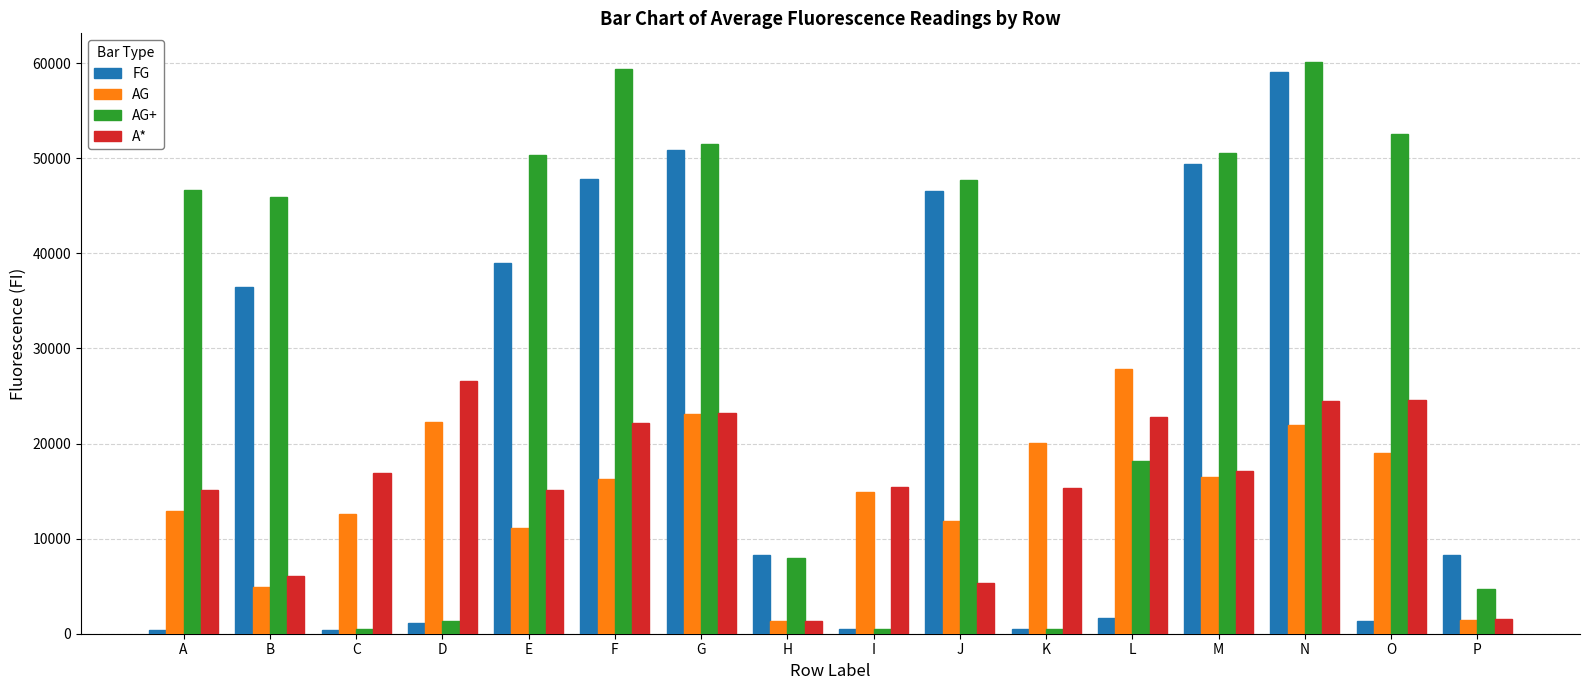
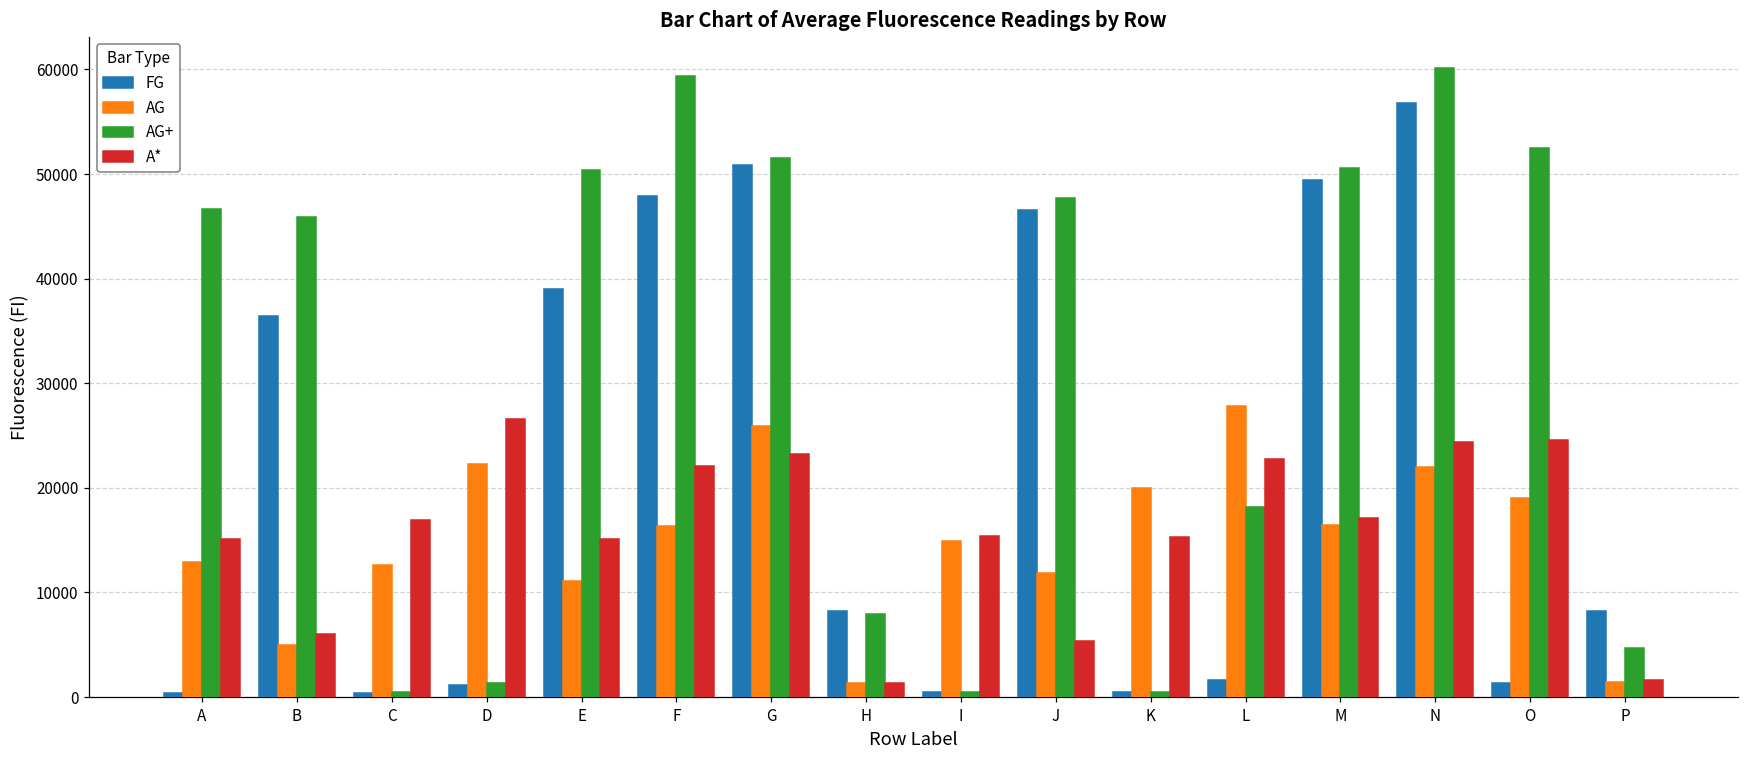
  {
    "FG": {
      "A": 0,
      "B": 36000,
      "C": 0,
      "D": 1000,
      "E": 39000,
      "F": 48000,
      "G": 51000,
      "H": 8000,
      "I": 0,
      "J": 47000,
      "K": 0,
      "L": 2000,
      "M": 49000,
-     "N": 59000,
+     "N": 57000,
      "O": 1000,
      "P": 8000
    },
    "AG": {
      "A": 13000,
      "B": 5000,
      "C": 13000,
      "D": 22000,
      "E": 11000,
      "F": 16000,
-     "G": 23000,
+     "G": 26000,
      "H": 1000,
      "I": 15000,
      "J": 12000,
      "K": 20000,
      "L": 28000,
      "M": 16000,
      "N": 22000,
      "O": 19000,
      "P": 1000
    },
    "AG+": {
      "A": 47000,
      "B": 46000,
      "C": 1000,
      "D": 1000,
      "E": 50000,
      "F": 59000,
      "G": 52000,
      "H": 8000,
      "I": 0,
      "J": 48000,
      "K": 1000,
      "L": 18000,
      "M": 51000,
      "N": 60000,
      "O": 52000,
      "P": 5000
    },
    "A*": {
      "A": 15000,
      "B": 6000,
      "C": 17000,
      "D": 27000,
      "E": 15000,
      "F": 22000,
      "G": 23000,
      "H": 1000,
      "I": 15000,
      "J": 5000,
      "K": 15000,
      "L": 23000,
      "M": 17000,
      "N": 24000,
      "O": 25000,
      "P": 2000
    }
  }
